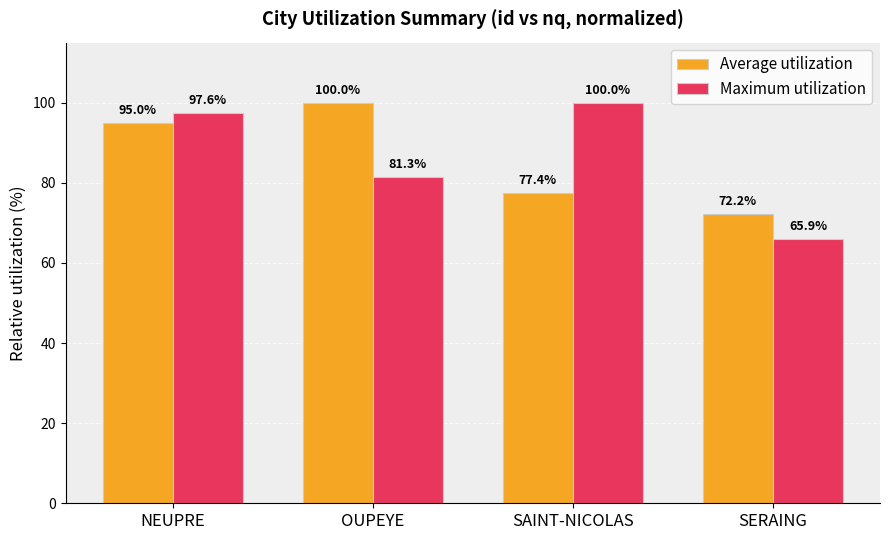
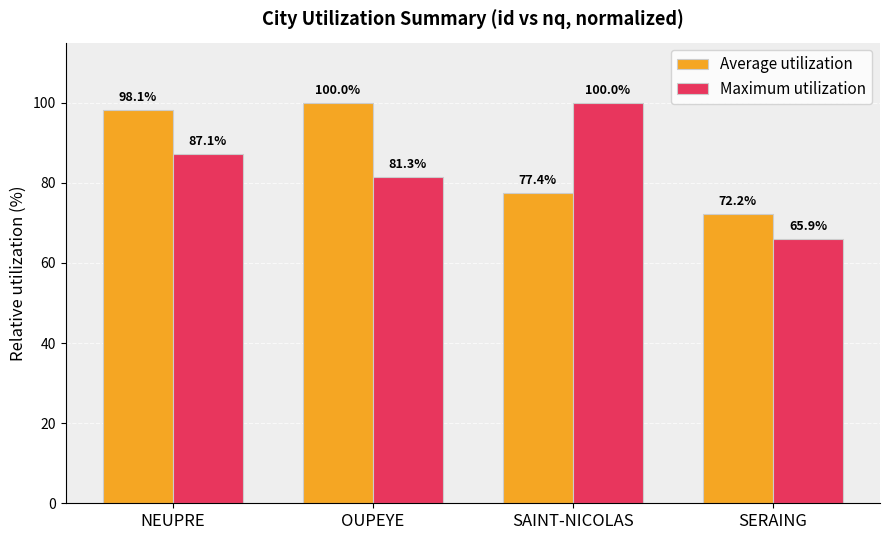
  {
    "Average utilization": {
-     "NEUPRE": "95.0%",
+     "NEUPRE": "98.1%",
      "OUPEYE": "100.0%",
      "SAINT-NICOLAS": "77.4%",
      "SERAING": "72.2%"
    },
    "Maximum utilization": {
-     "NEUPRE": "97.6%",
+     "NEUPRE": "87.1%",
      "OUPEYE": "81.3%",
      "SAINT-NICOLAS": "100.0%",
      "SERAING": "65.9%"
    }
  }
